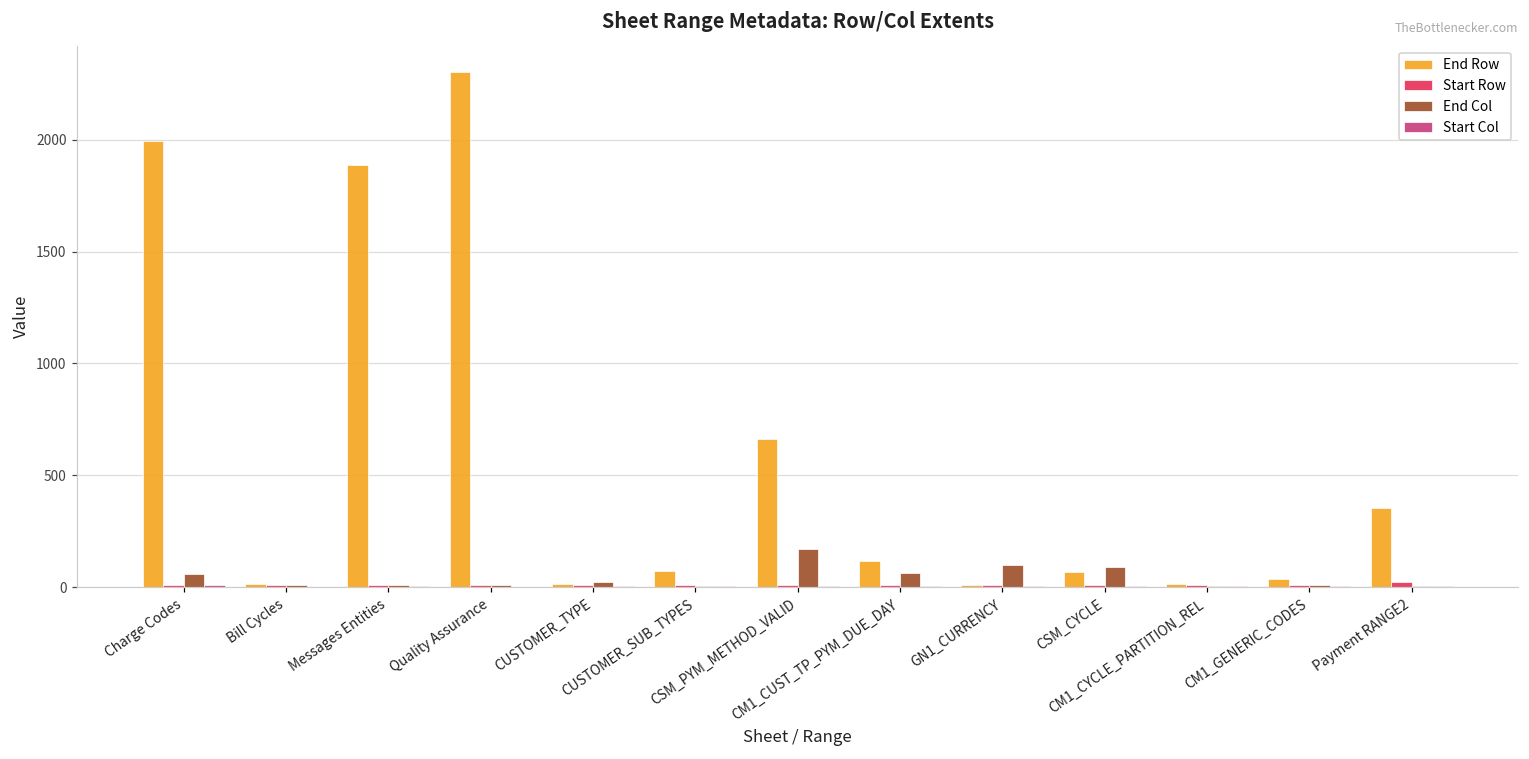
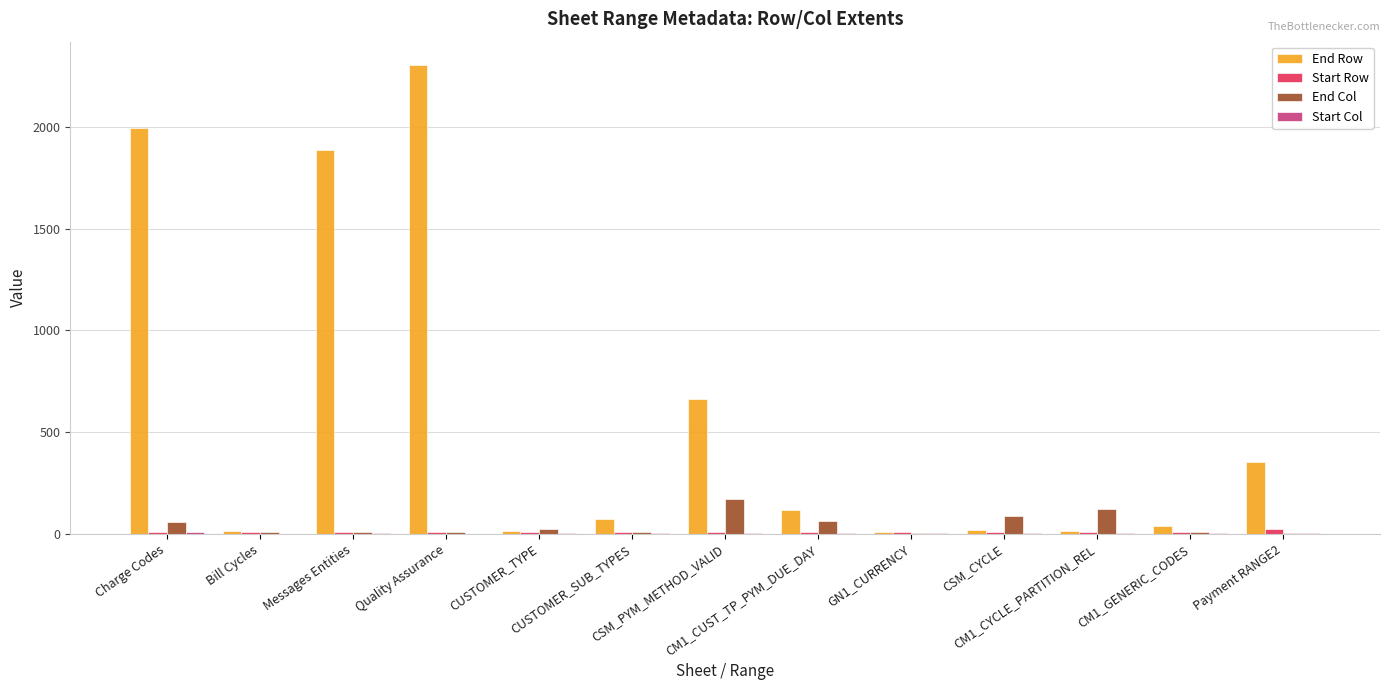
  {
    "End Row": {
      "Charge Codes": 2000,
      "Bill Cycles": 10,
      "Messages Entities": 1890,
      "Quality Assurance": 2310,
      "CUSTOMER_TYPE": 10,
      "CUSTOMER_SUB_TYPES": 70,
      "CSM_PYM_METHOD_VALID": 660,
      "CM1_CUST_TP_PYM_DUE_DAY": 120,
-     "CSM_CYCLE": 70,
+     "CSM_CYCLE": 20,
      "CM1_CYCLE_PARTITION_REL": 20,
      "CM1_GENERIC_CODES": 40,
      "Payment RANGE2": 350
    },
    "End Col": {
      "Charge Codes": 60,
      "CUSTOMER_TYPE": 20,
      "CSM_PYM_METHOD_VALID": 170,
      "CM1_CUST_TP_PYM_DUE_DAY": 70,
-     "GN1_CURRENCY": 100,
+     "GN1_CURRENCY": 10,
      "CSM_CYCLE": 90,
-     "CM1_CYCLE_PARTITION_REL": 10
+     "CM1_CYCLE_PARTITION_REL": 120
    }
  }
